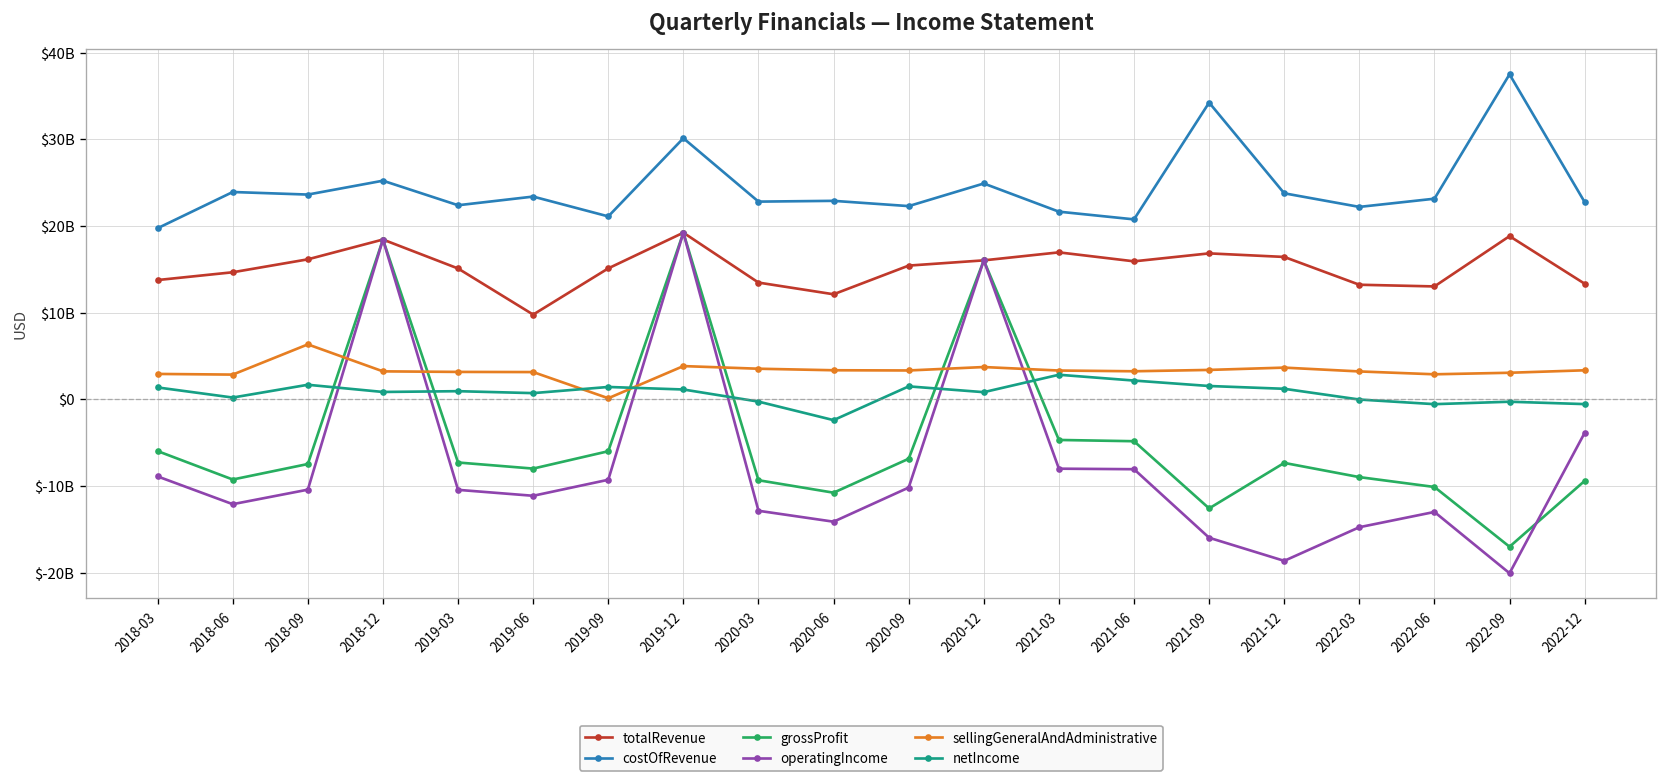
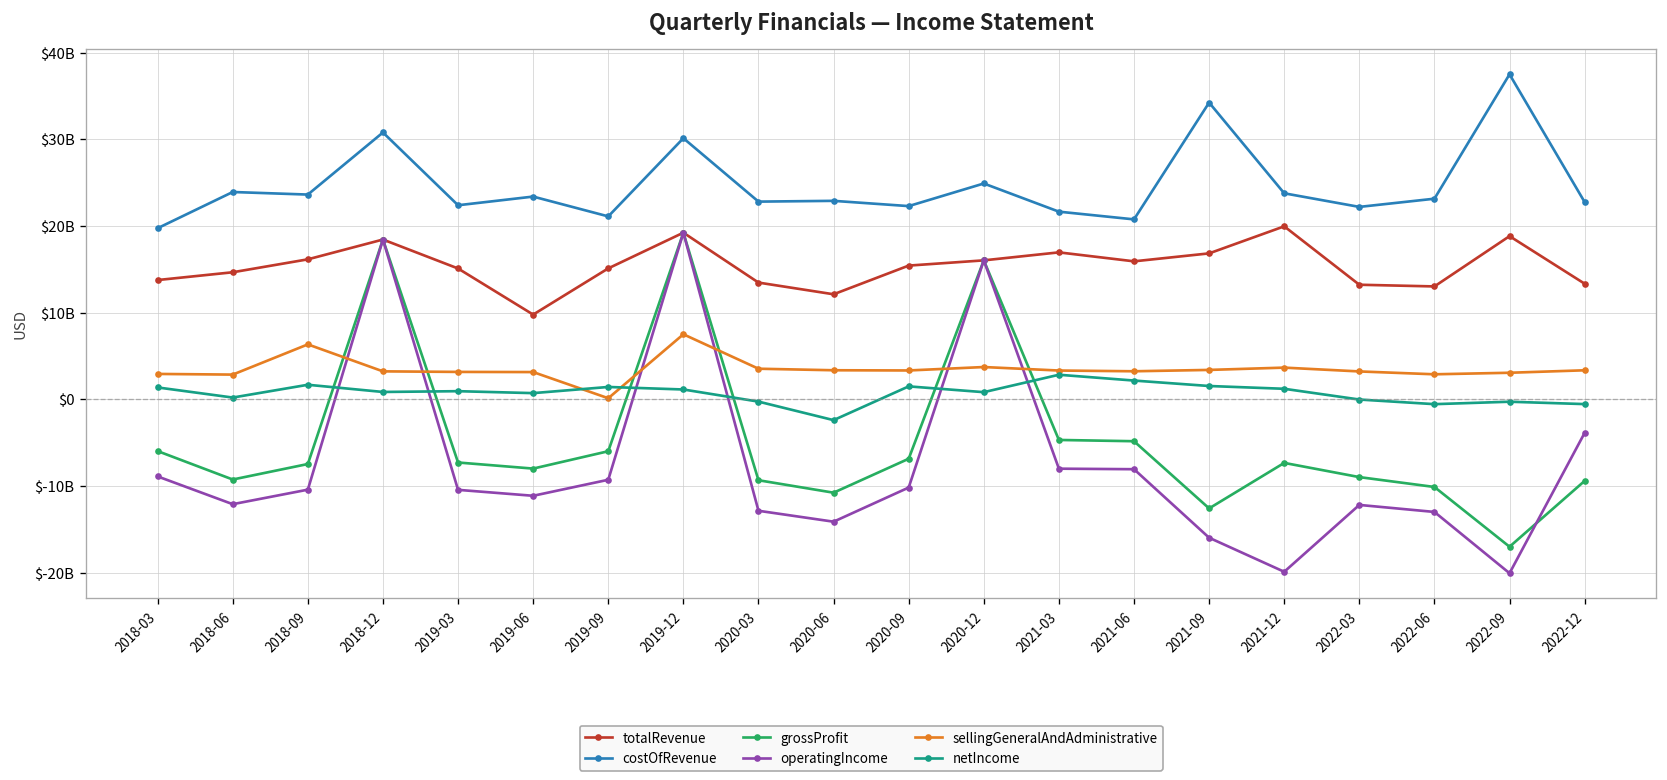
  {
    "totalRevenue": {
      "2018-03": "$14000000000",
      "2018-06": "$15000000000",
      "2018-09": "$16000000000",
      "2019-03": "$15000000000",
      "2019-06": "$10000000000",
      "2019-09": "$15000000000",
      "2020-03": "$13000000000",
      "2020-06": "$12000000000",
      "2020-09": "$15000000000",
      "2021-03": "$17000000000",
      "2021-06": "$16000000000",
      "2021-09": "$17000000000",
-     "2021-12": "$16000000000",
+     "2021-12": "$20000000000",
      "2022-03": "$13000000000",
      "2022-06": "$13000000000",
      "2022-09": "$19000000000",
      "2022-12": "$13000000000"
    },
    "costOfRevenue": {
      "2018-03": "$20000000000",
      "2018-06": "$24000000000",
      "2018-09": "$24000000000",
-     "2018-12": "$25000000000",
+     "2018-12": "$31000000000",
      "2019-03": "$22000000000",
      "2019-06": "$23000000000",
      "2019-09": "$21000000000",
      "2019-12": "$30000000000",
      "2020-03": "$23000000000",
      "2020-06": "$23000000000",
      "2020-09": "$22000000000",
      "2020-12": "$25000000000",
      "2021-03": "$22000000000",
      "2021-06": "$21000000000",
      "2021-09": "$34000000000",
      "2021-12": "$24000000000",
      "2022-03": "$22000000000",
      "2022-06": "$23000000000",
      "2022-09": "$37000000000",
      "2022-12": "$23000000000"
    },
    "operatingIncome": {
      "2018-03": "$-9000000000",
      "2018-06": "$-12000000000",
      "2018-09": "$-10000000000",
      "2019-03": "$-10000000000",
      "2019-06": "$-11000000000",
      "2019-09": "$-9000000000",
      "2020-03": "$-13000000000",
      "2020-06": "$-14000000000",
      "2020-09": "$-10000000000",
      "2021-03": "$-8000000000",
      "2021-06": "$-8000000000",
      "2021-09": "$-16000000000",
-     "2021-12": "$-19000000000",
-     "2022-03": "$-15000000000",
+     "2021-12": "$-20000000000",
+     "2022-03": "$-12000000000",
      "2022-06": "$-13000000000",
      "2022-09": "$-20000000000",
      "2022-12": "$-4000000000"
    },
    "sellingGeneralAndAdministrative": {
      "2018-03": "$3000000000",
      "2018-06": "$3000000000",
      "2018-09": "$6000000000",
      "2018-12": "$3000000000",
      "2019-03": "$3000000000",
      "2019-06": "$3000000000",
      "2019-09": "$0",
-     "2019-12": "$4000000000",
+     "2019-12": "$7000000000",
      "2020-03": "$4000000000",
      "2020-06": "$3000000000",
      "2020-09": "$3000000000",
      "2020-12": "$4000000000",
      "2021-03": "$3000000000",
      "2021-06": "$3000000000",
      "2021-09": "$3000000000",
      "2021-12": "$4000000000",
      "2022-03": "$3000000000",
      "2022-06": "$3000000000",
      "2022-09": "$3000000000",
      "2022-12": "$3000000000"
    }
  }
